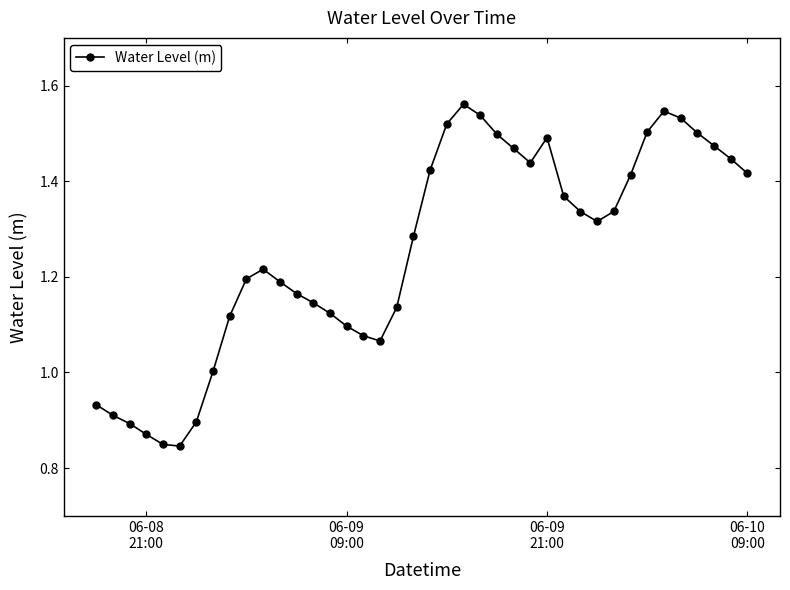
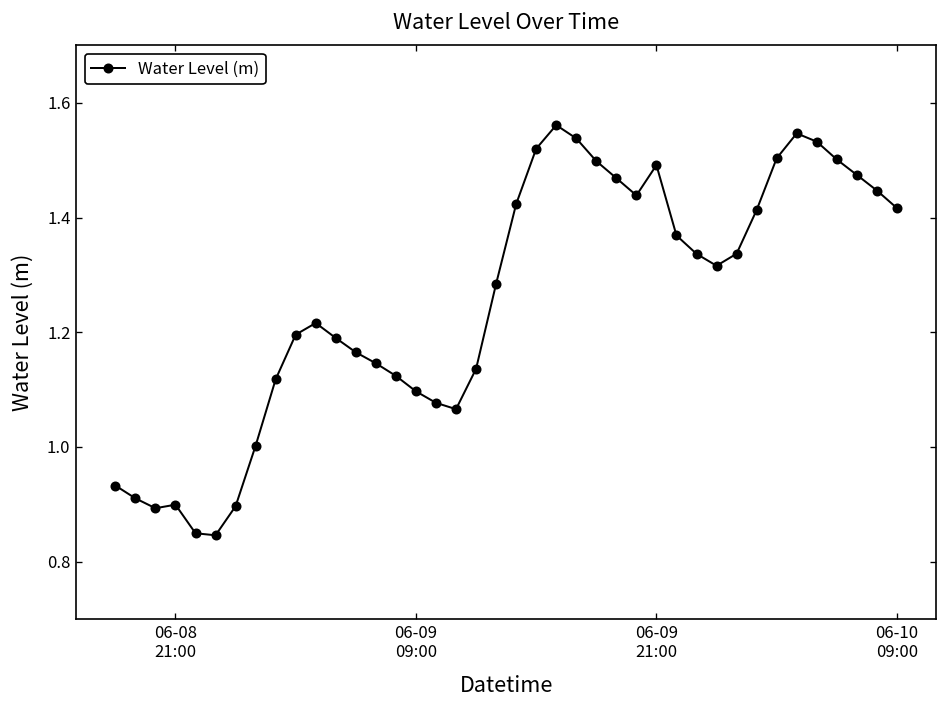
  {
-   "06-08 21:00": 0.87,
+   "06-08 21:00": 0.90,
    "06-09 09:00": 1.10,
    "06-09 21:00": 1.49,
    "06-10 09:00": 1.42
  }
